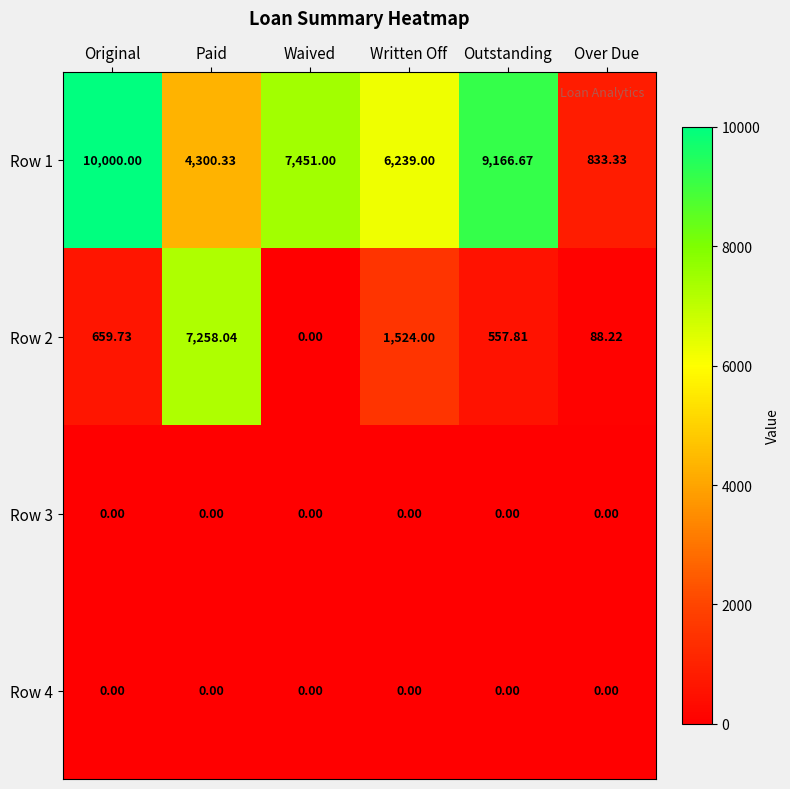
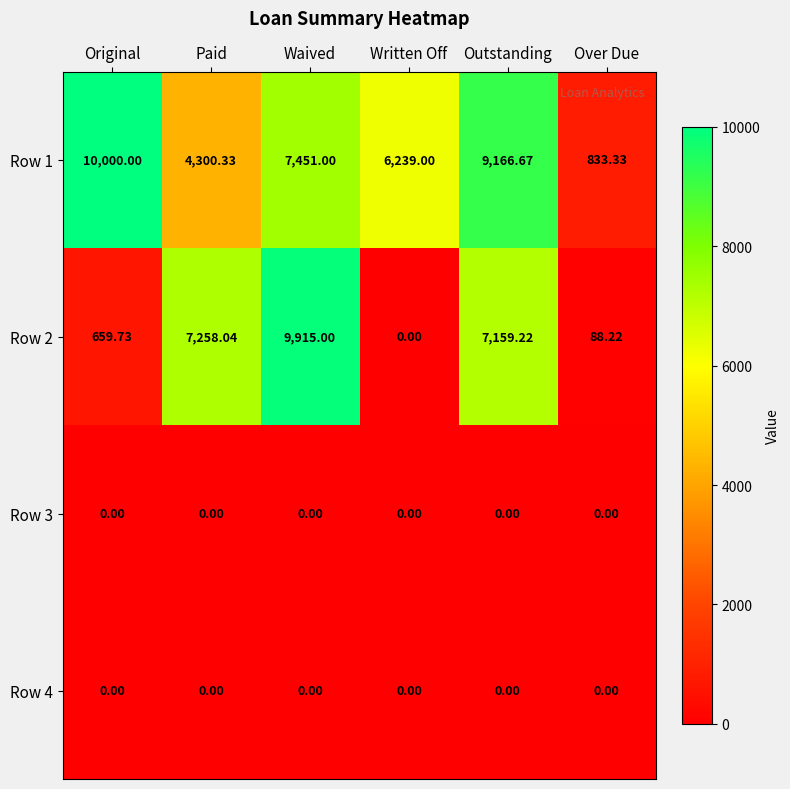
  {
    "Row 1": {
      "Original": "10,000.00",
      "Paid": "4,300.33",
      "Waived": "7,451.00",
      "Written Off": "6,239.00",
      "Outstanding": "9,166.67"
    },
    "Row 2": {
      "Original": "659.73",
      "Paid": "7,258.04",
-     "Waived": "0.00",
-     "Written Off": "1,524.00",
-     "Outstanding": "557.81",
+     "Waived": "9,915.00",
+     "Written Off": "0.00",
+     "Outstanding": "7,159.22",
      "Over Due": "88.22"
    },
    "Row 3": {
      "Original": "0.00",
      "Paid": "0.00",
      "Waived": "0.00",
      "Written Off": "0.00",
      "Outstanding": "0.00",
      "Over Due": "0.00"
    },
    "Row 4": {
      "Original": "0.00",
      "Paid": "0.00",
      "Waived": "0.00",
      "Written Off": "0.00",
      "Outstanding": "0.00",
      "Over Due": "0.00"
    }
  }
